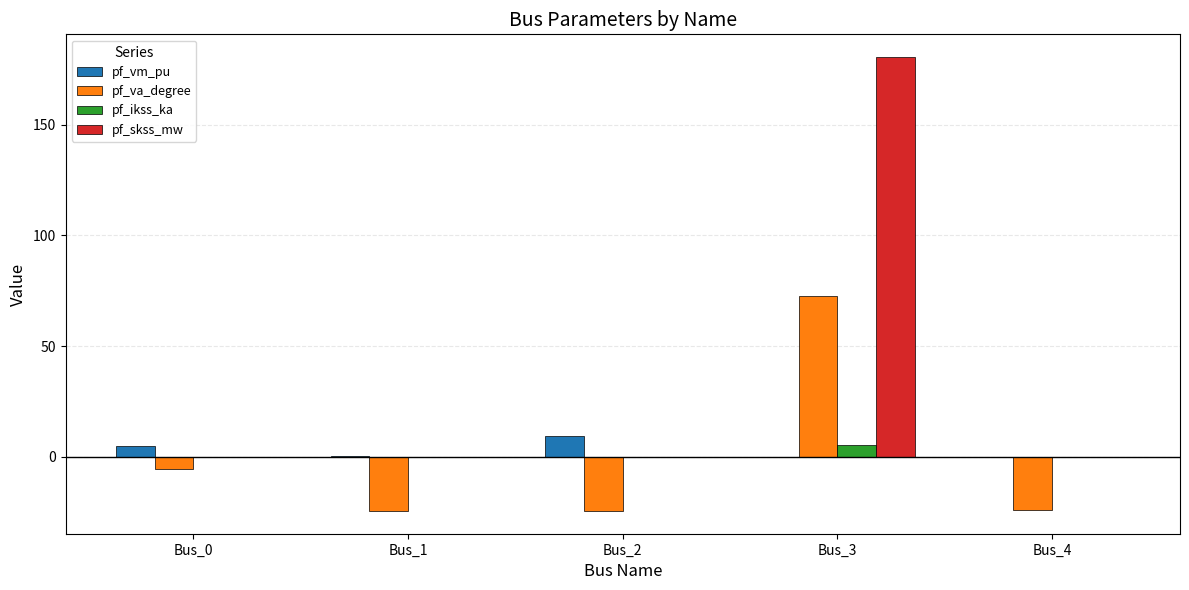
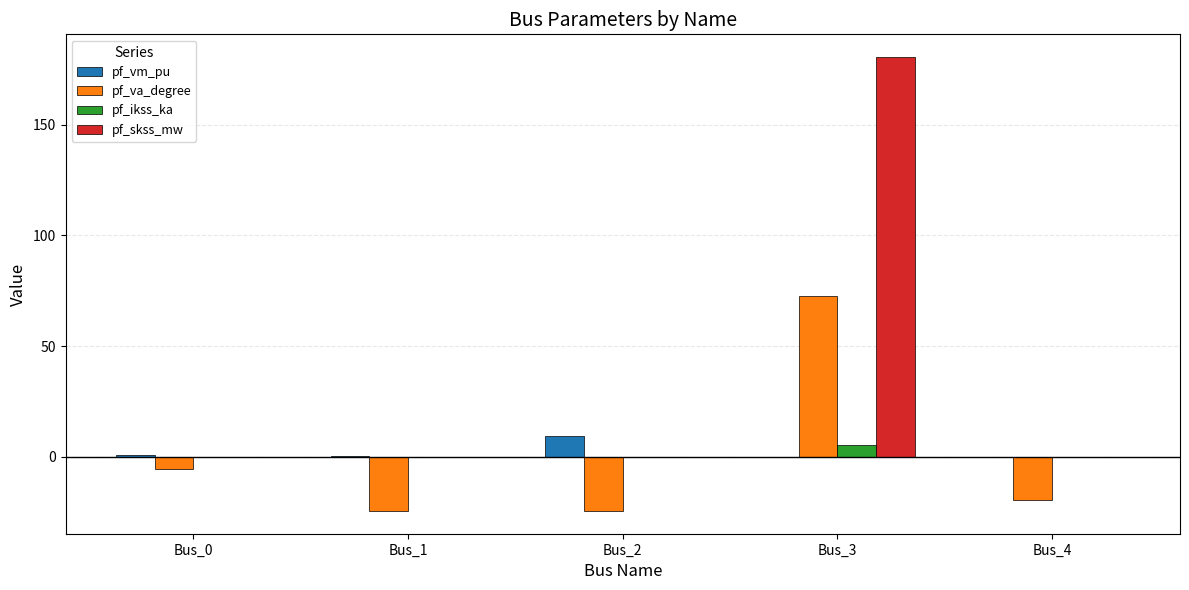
  {
    "pf_vm_pu": {
-     "Bus_0": 5,
+     "Bus_0": 1,
      "Bus_2": 9,
      "Bus_3": 0
    },
    "pf_va_degree": {
      "Bus_0": -6,
      "Bus_1": -24,
      "Bus_2": -24,
      "Bus_3": 73,
-     "Bus_4": -24
+     "Bus_4": -19
    },
    "pf_ikss_ka": {
      "Bus_0": 0,
      "Bus_1": 0,
      "Bus_2": 0,
      "Bus_3": 5,
      "Bus_4": 0
    },
    "pf_skss_mw": {
      "Bus_0": 0,
      "Bus_1": 0,
      "Bus_2": 0,
      "Bus_3": 181,
      "Bus_4": 0
    }
  }
